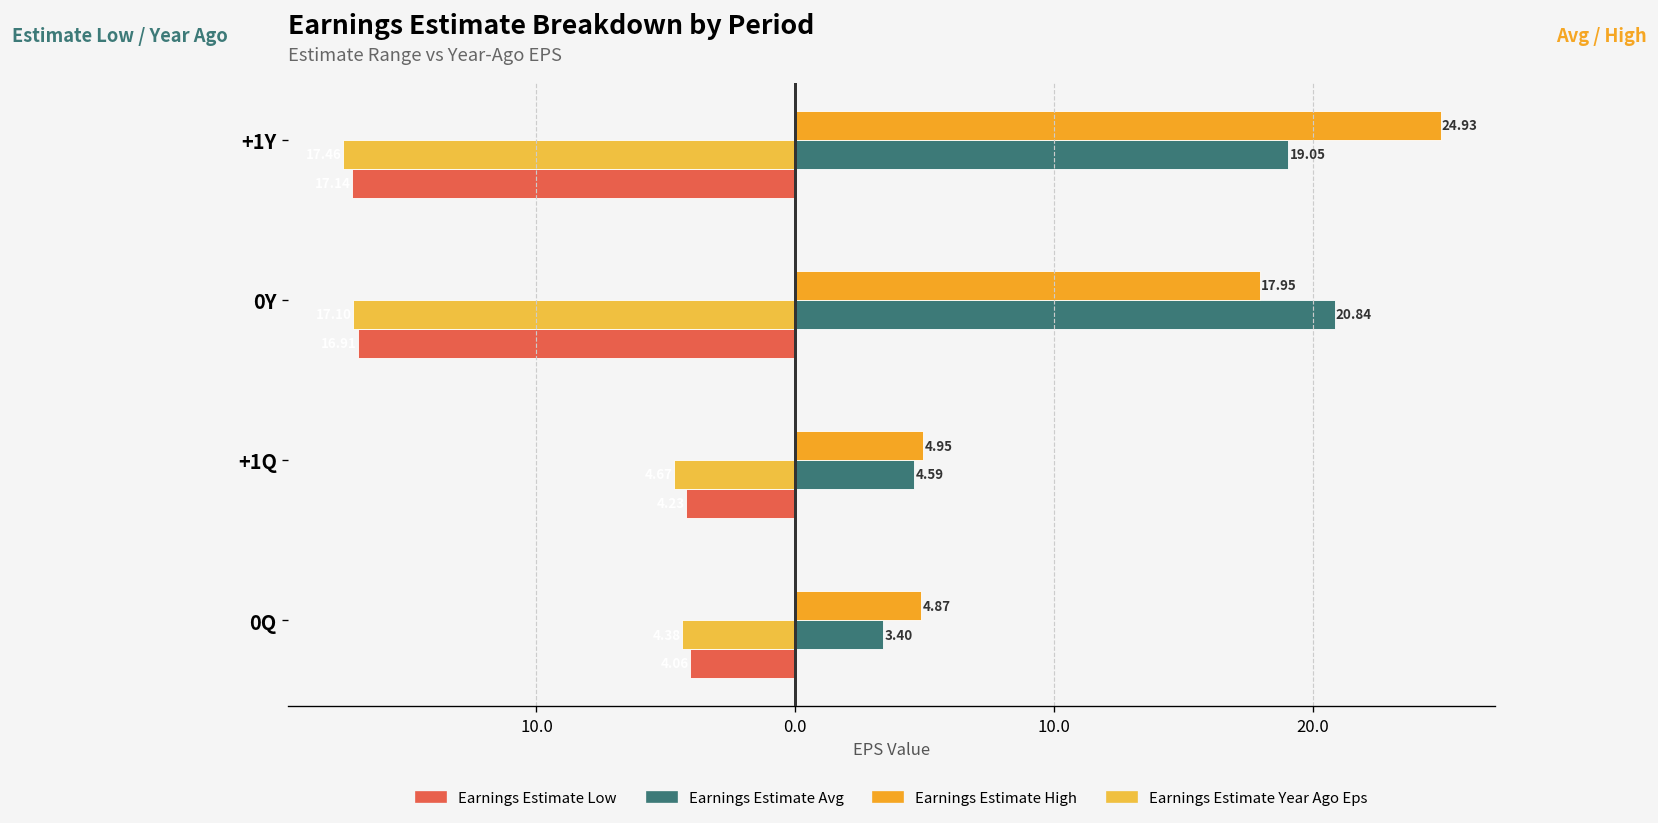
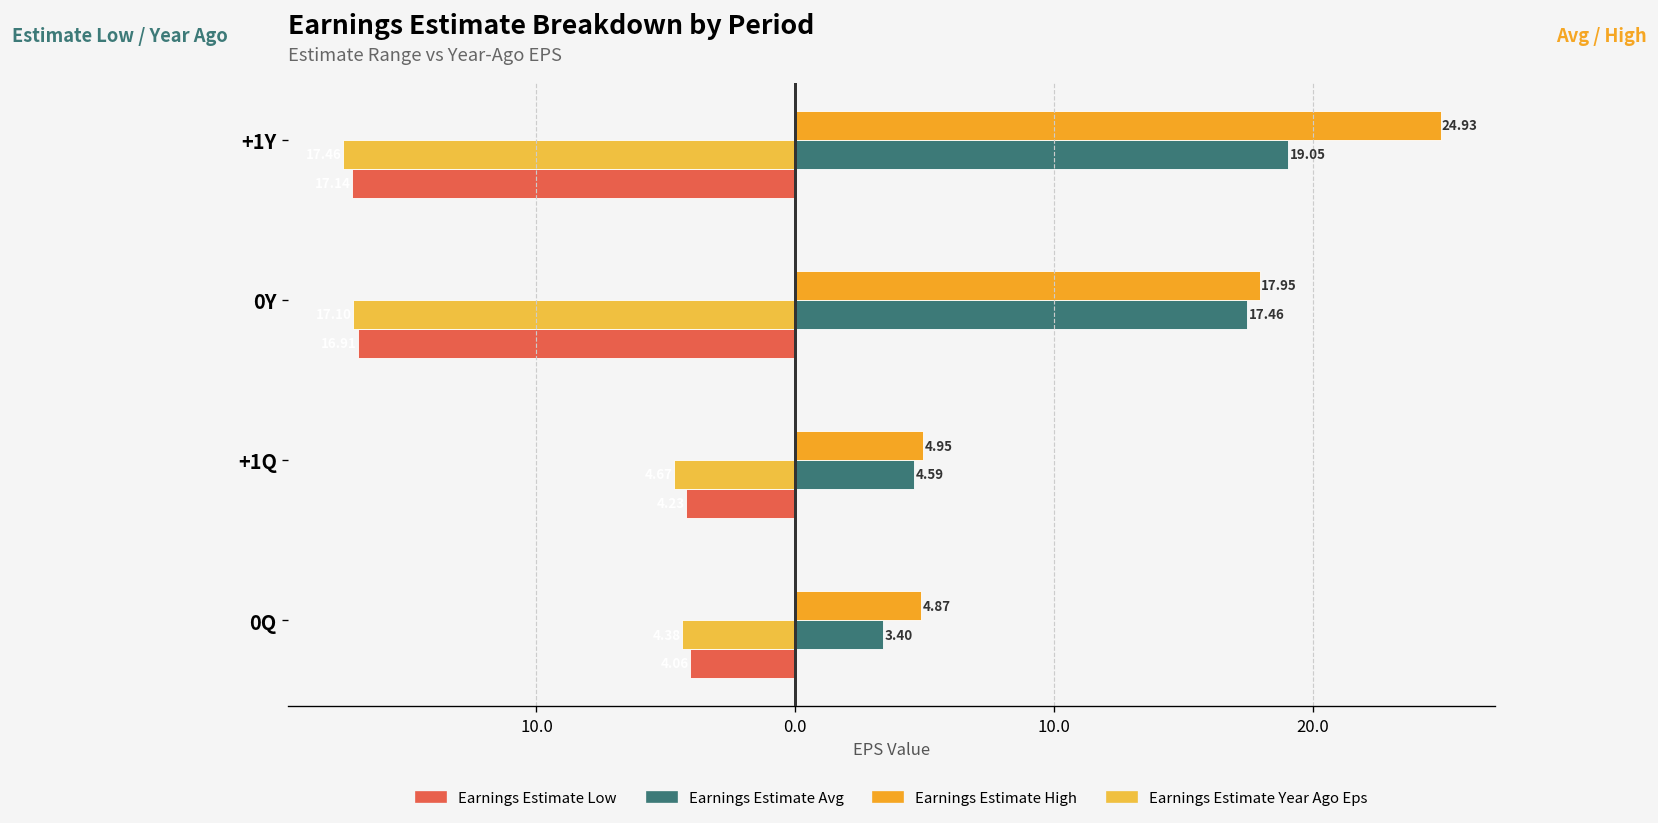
  {
    "Earnings Estimate Avg": {
      "+1Y": 19.05,
-     "0Y": 20.84,
+     "0Y": 17.46,
      "+1Q": 4.59,
      "0Q": 3.40
    }
  }
